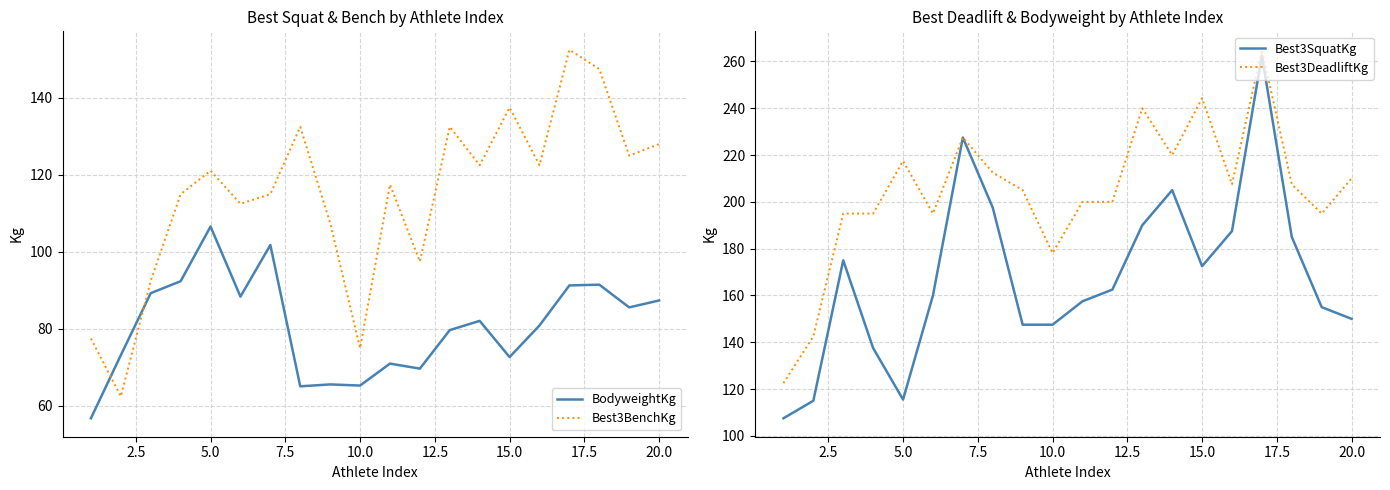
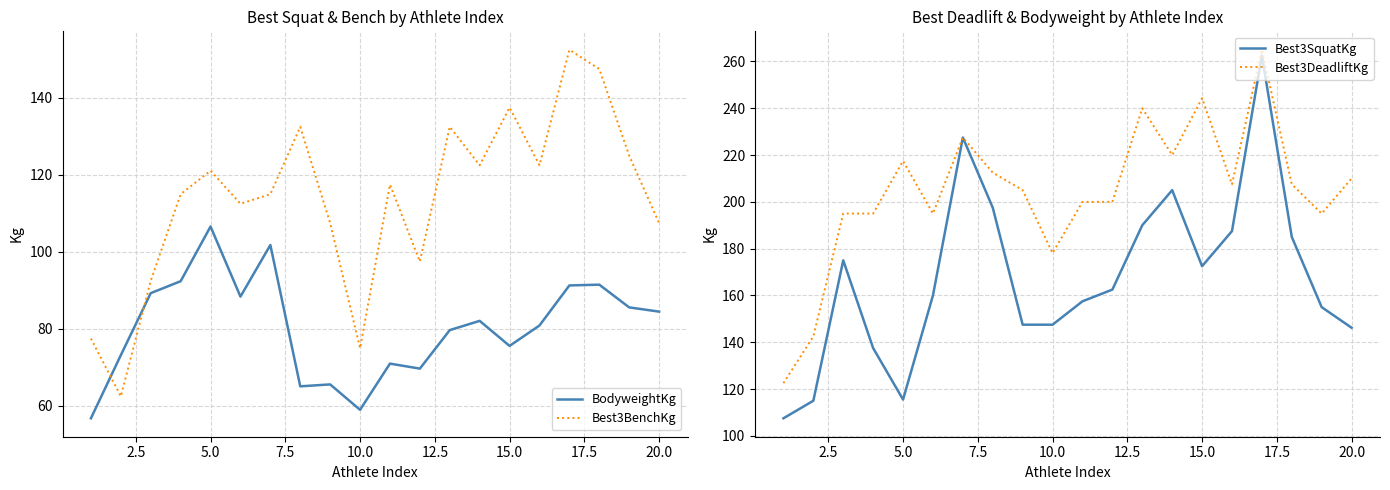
  {
    "Best Squat & Bench by Athlete Index": {
      "BodyweightKg": {
        "5.0": 107,
-       "10.0": 65,
-       "15.0": 73,
-       "20.0": 87
+       "10.0": 59,
+       "15.0": 76,
+       "20.0": 85
      },
      "Best3BenchKg": {
        "5.0": 121,
        "10.0": 75,
        "15.0": 138,
-       "20.0": 128
+       "20.0": 108
      }
    },
    "Best Deadlift & Bodyweight by Athlete Index": {
      "Best3SquatKg": {
        "5.0": 116,
        "10.0": 148,
        "15.0": 173,
-       "20.0": 150
+       "20.0": 146
      },
      "Best3DeadliftKg": {
        "5.0": 218,
        "10.0": 178,
        "15.0": 244,
        "20.0": 210
      }
    }
  }
